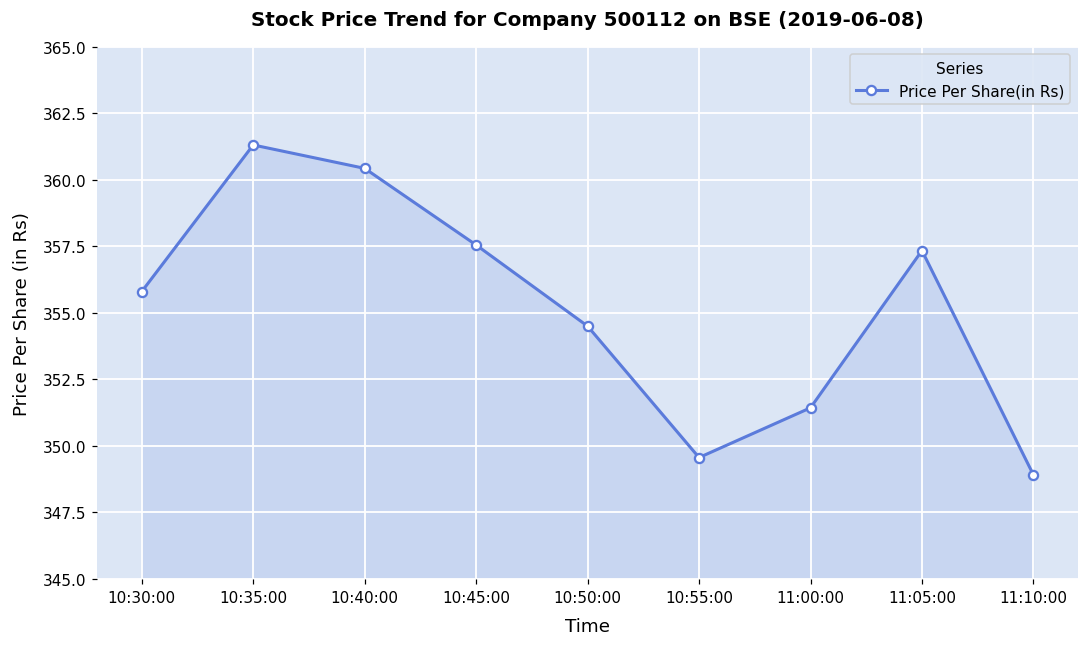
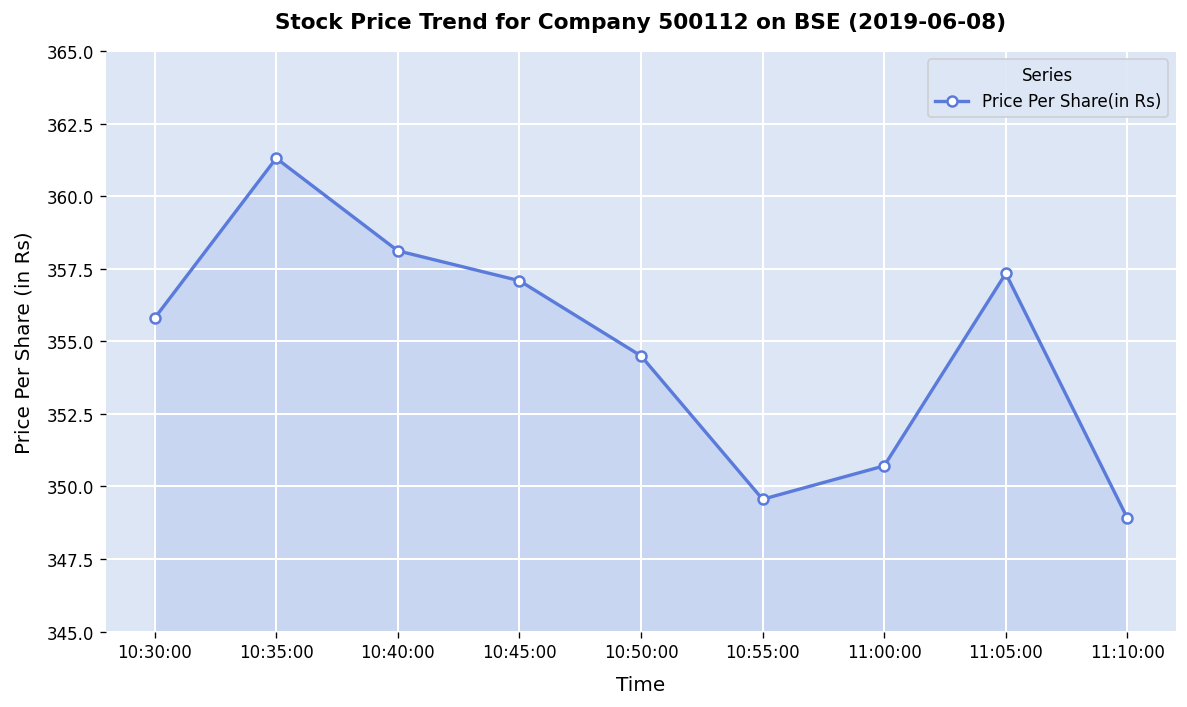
  {
    "10:30:00": 355.8,
    "10:35:00": 361.3,
-   "10:40:00": 360.4,
-   "10:45:00": 357.6,
+   "10:40:00": 358.1,
+   "10:45:00": 357.1,
    "10:50:00": 354.5,
    "10:55:00": 349.6,
-   "11:00:00": 351.4,
+   "11:00:00": 350.7,
    "11:05:00": 357.3,
    "11:10:00": 348.9
  }
